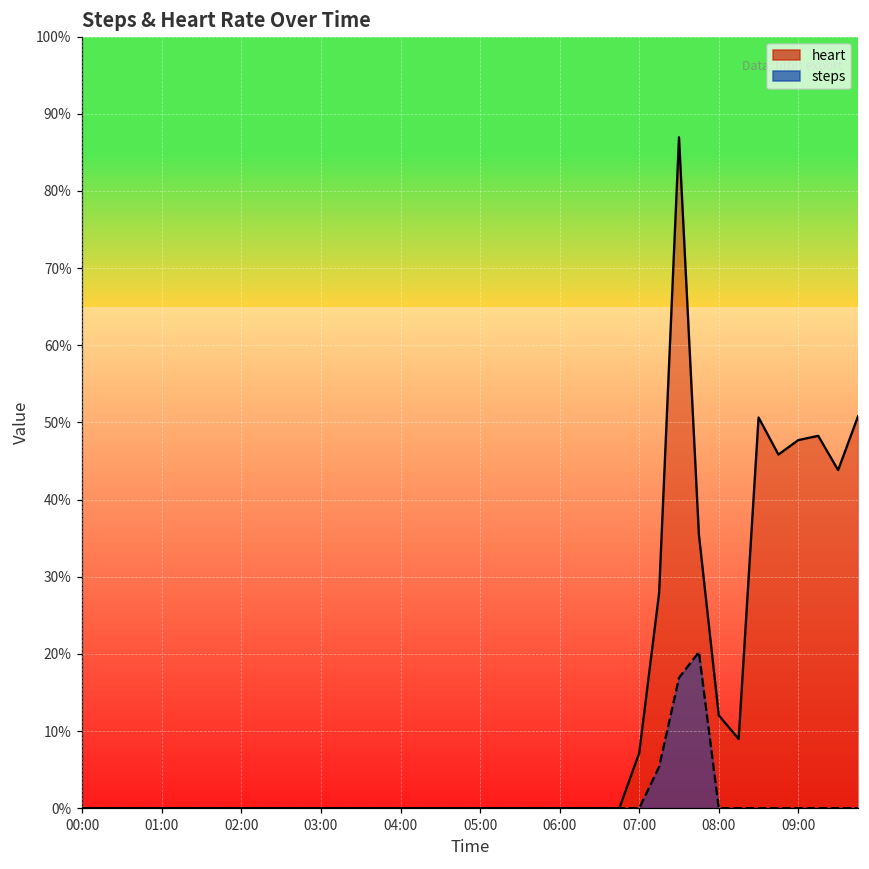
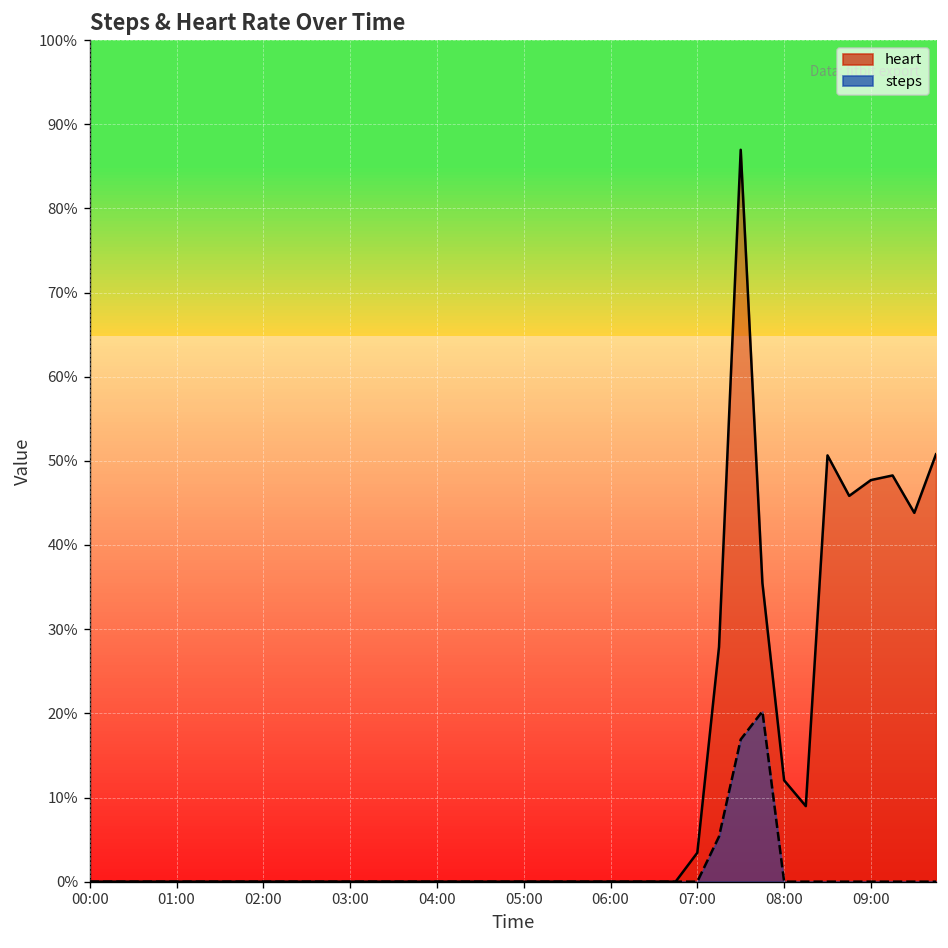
  {
    "heart": {
-     "07:00": "7%",
+     "07:00": "3%",
      "08:00": "12%",
      "09:00": "48%"
    },
    "steps": {
      "07:00": "0%",
      "08:00": "0%",
      "09:00": "0%"
    }
  }
